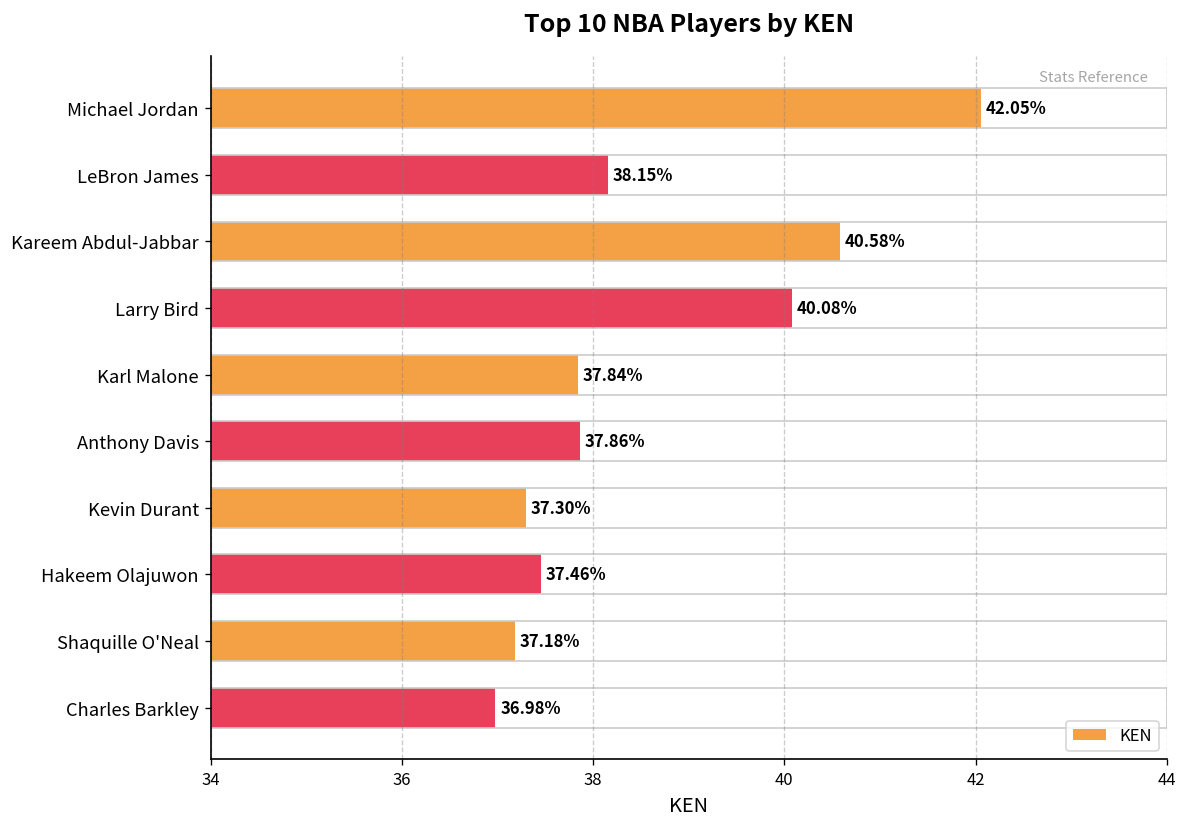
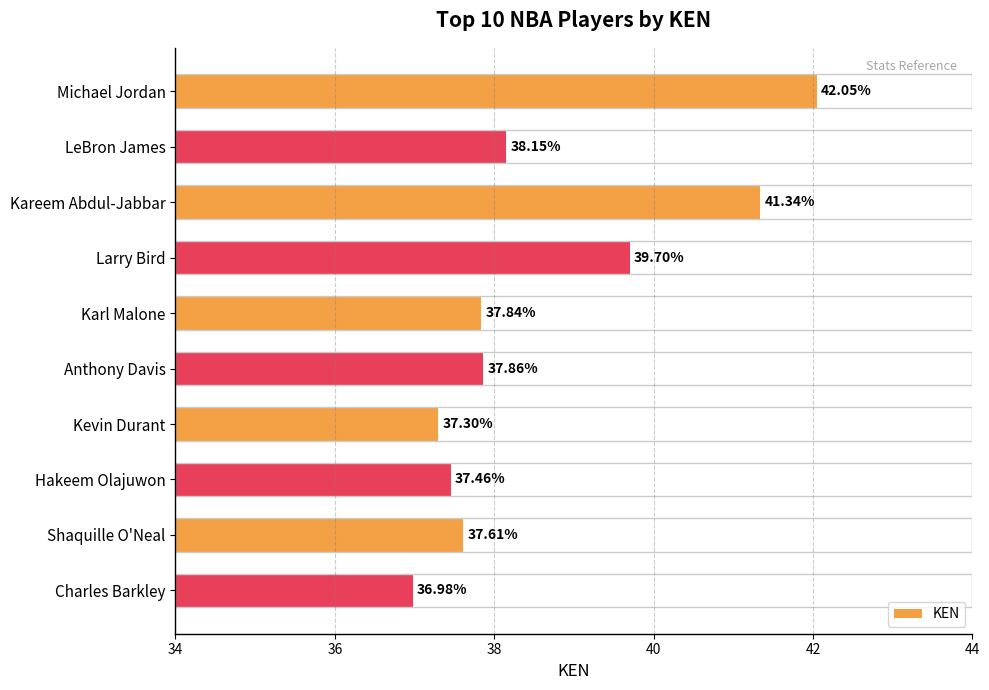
  {
    "Michael Jordan": "42.05%",
    "LeBron James": "38.15%",
-   "Kareem Abdul-Jabbar": "40.58%",
-   "Larry Bird": "40.08%",
+   "Kareem Abdul-Jabbar": "41.34%",
+   "Larry Bird": "39.70%",
    "Karl Malone": "37.84%",
    "Anthony Davis": "37.86%",
    "Kevin Durant": "37.30%",
    "Hakeem Olajuwon": "37.46%",
-   "Shaquille O'Neal": "37.18%",
+   "Shaquille O'Neal": "37.61%",
    "Charles Barkley": "36.98%"
  }
